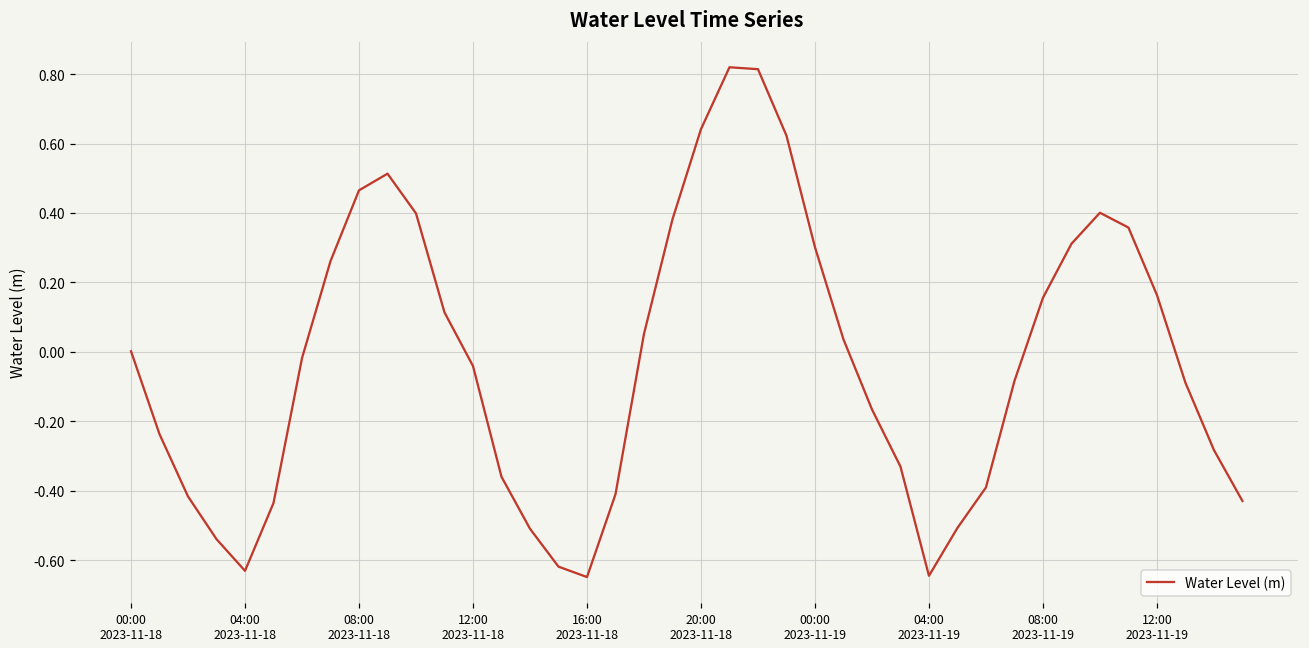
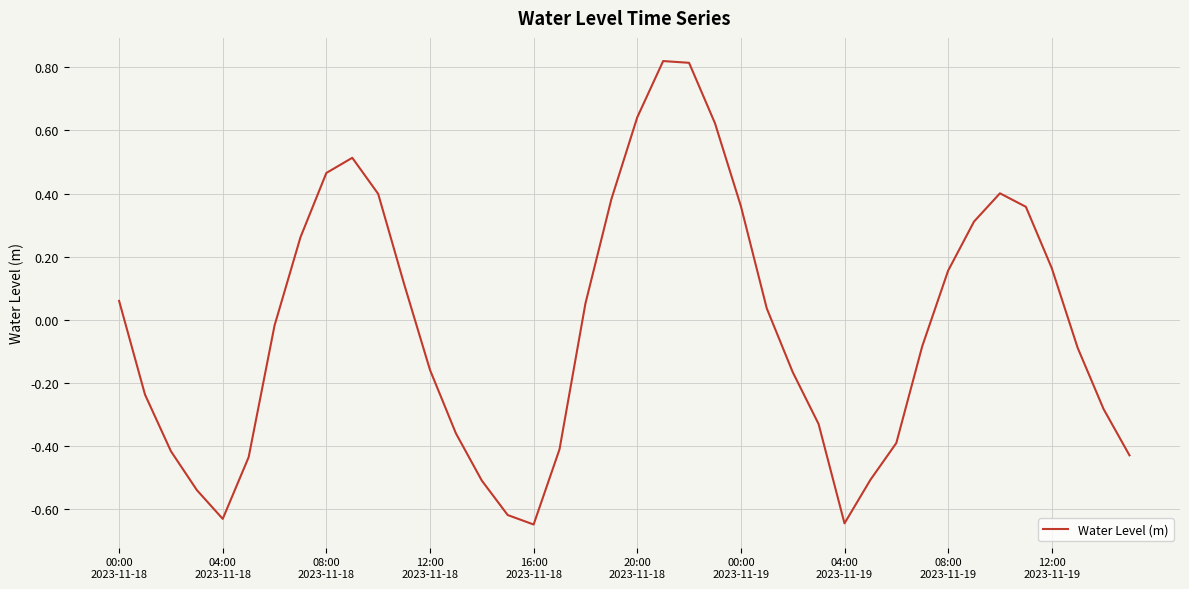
  {
-   "00:00 2023-11-18": 0.00,
+   "00:00 2023-11-18": 0.06,
    "04:00 2023-11-18": -0.63,
    "08:00 2023-11-18": 0.47,
-   "12:00 2023-11-18": -0.04,
+   "12:00 2023-11-18": -0.16,
    "16:00 2023-11-18": -0.65,
    "20:00 2023-11-18": 0.64,
-   "00:00 2023-11-19": 0.30,
+   "00:00 2023-11-19": 0.36,
    "04:00 2023-11-19": -0.65,
    "08:00 2023-11-19": 0.16,
    "12:00 2023-11-19": 0.16
  }
